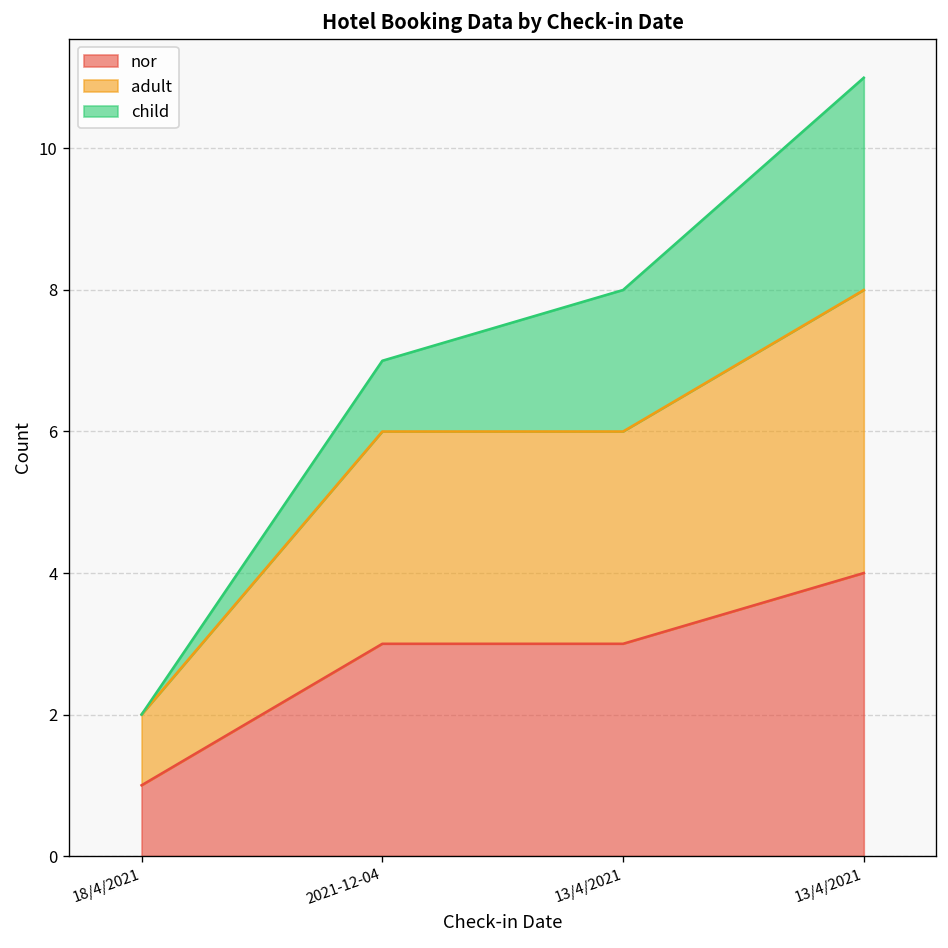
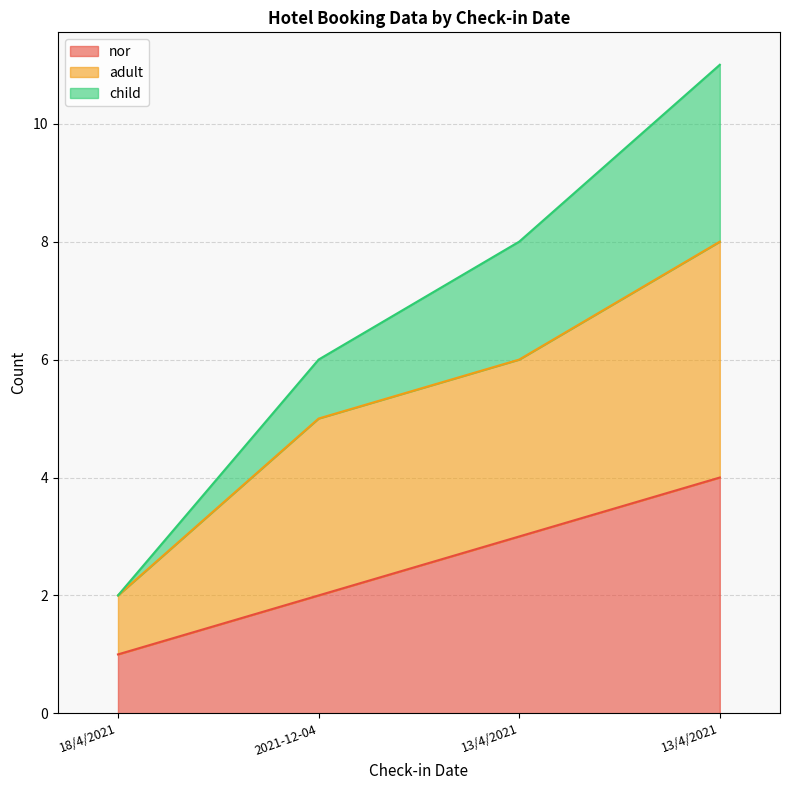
  {
    "nor": {
      "18/4/2021": 1,
-     "2021-12-04": 3
+     "2021-12-04": 2
    },
    "adult": {
      "2021-12-04": 3
    },
    "child": {
      "2021-12-04": 1
    }
  }
